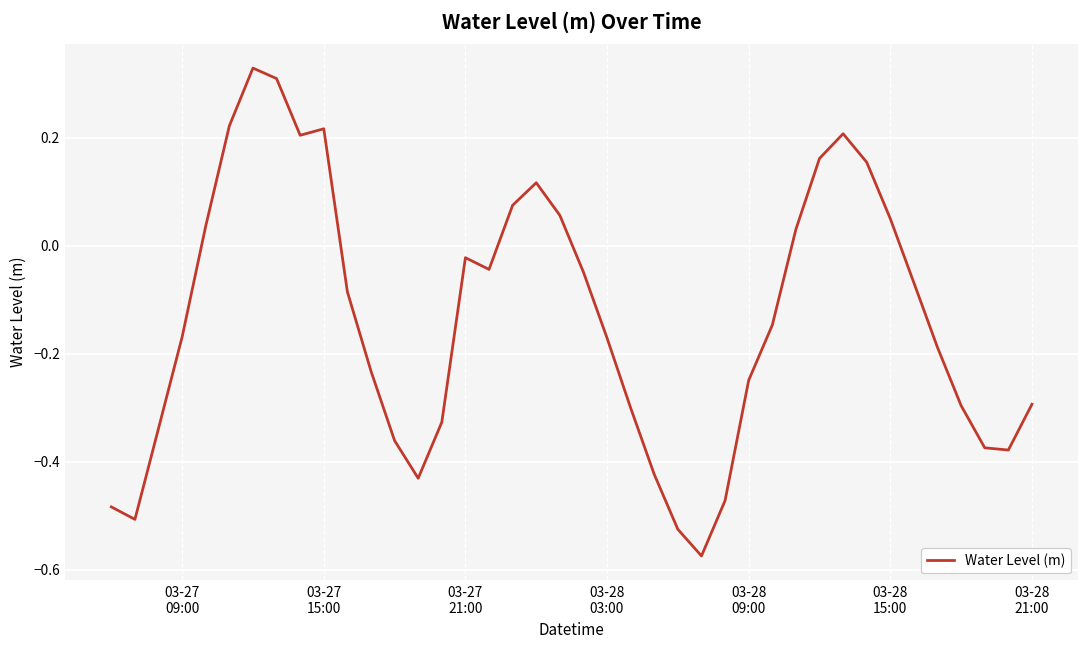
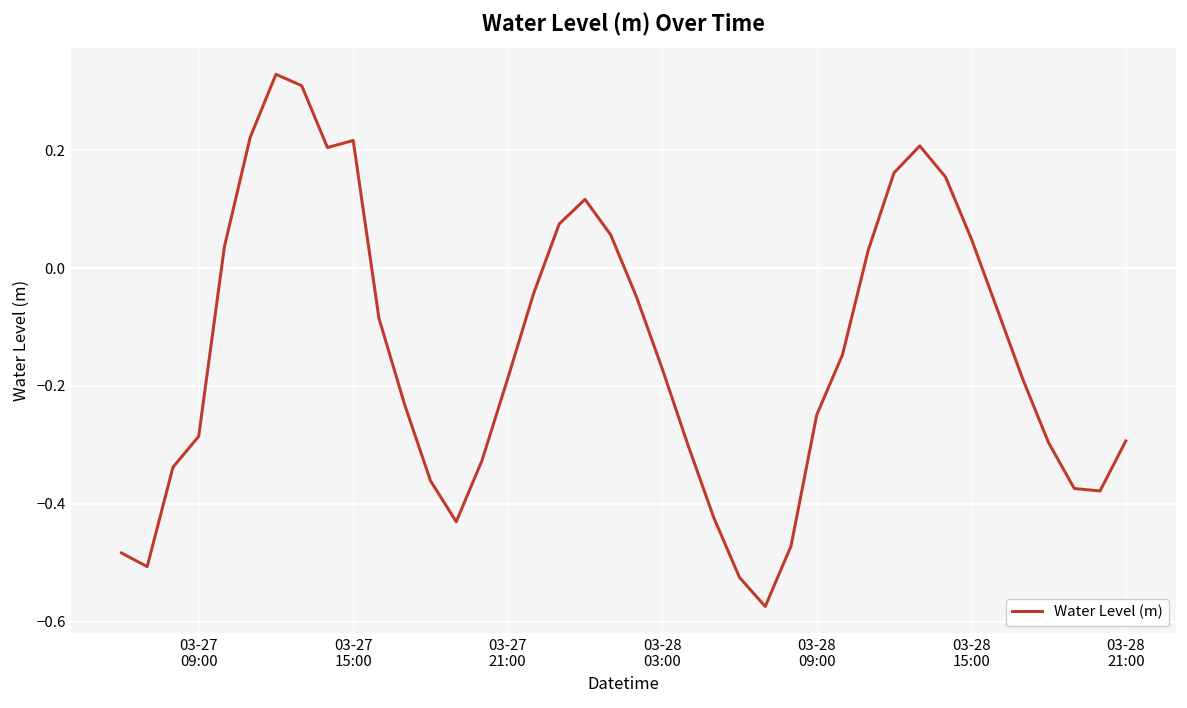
  {
-   "03-27 09:00": -0.17,
+   "03-27 09:00": -0.29,
    "03-27 15:00": 0.22,
-   "03-27 21:00": -0.02,
+   "03-27 21:00": -0.19,
    "03-28 03:00": -0.17,
    "03-28 09:00": -0.25,
    "03-28 15:00": 0.05,
    "03-28 21:00": -0.29
  }
